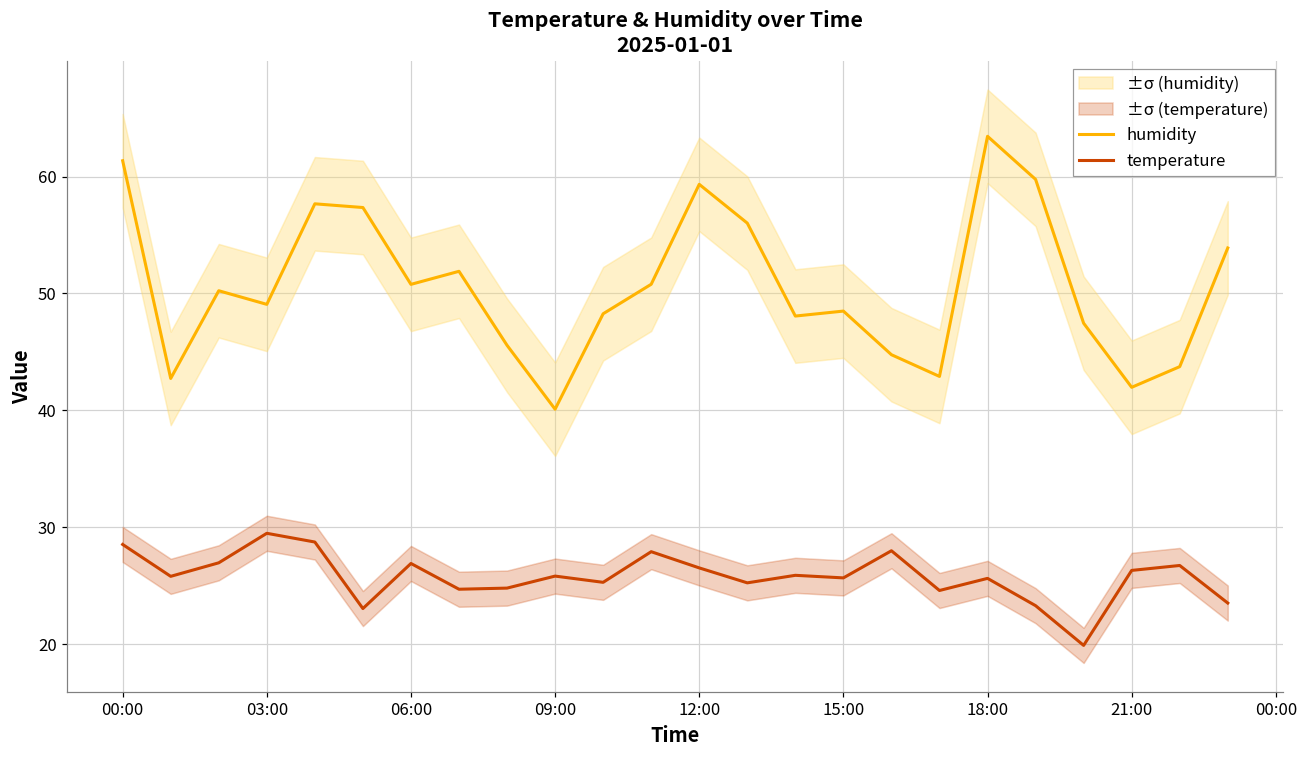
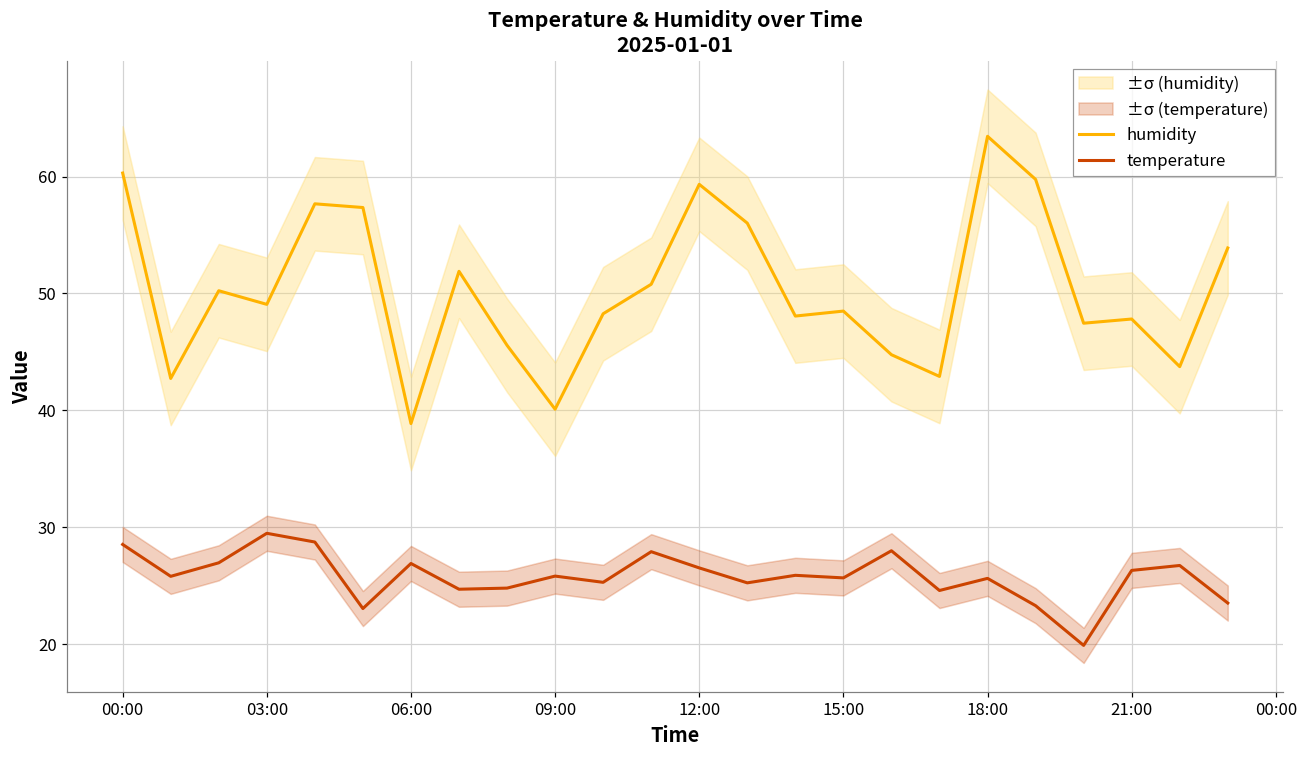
  {
    "humidity": {
-     "00:00": 61.3,
+     "00:00": 60.3,
      "03:00": 49.1,
-     "06:00": 50.8,
+     "06:00": 38.9,
      "09:00": 40.1,
      "12:00": 59.3,
      "15:00": 48.5,
      "18:00": 63.4,
-     "21:00": 42.0
+     "21:00": 47.8
    }
  }
